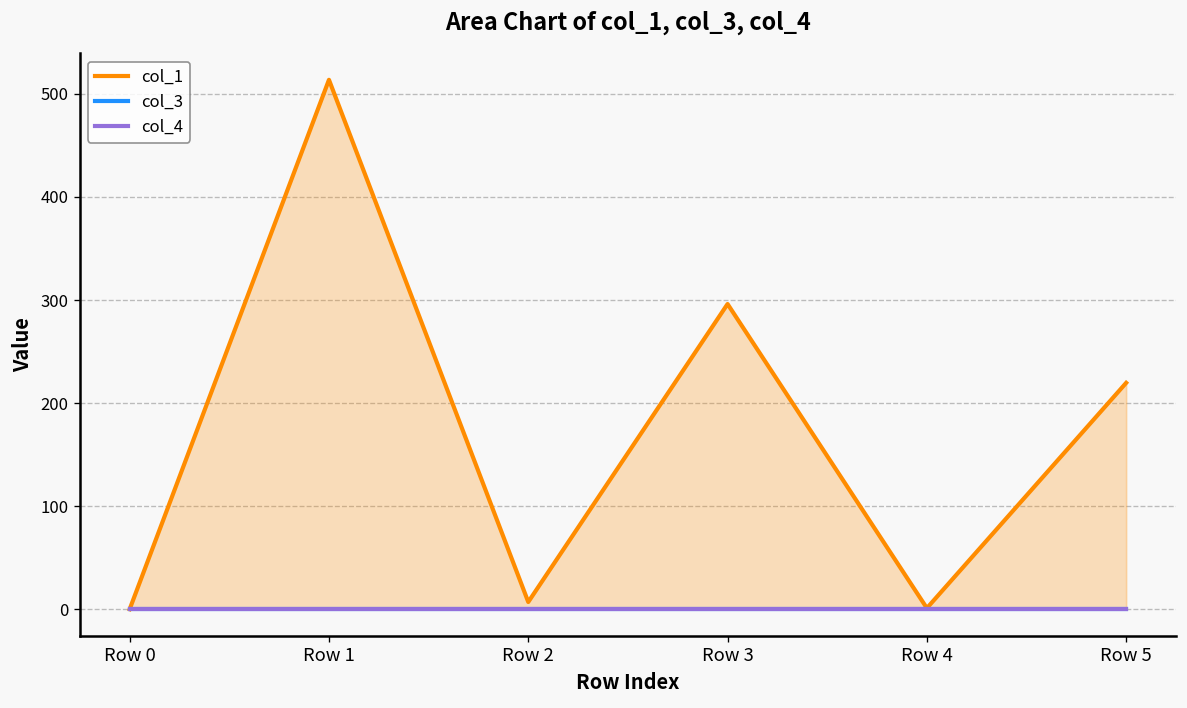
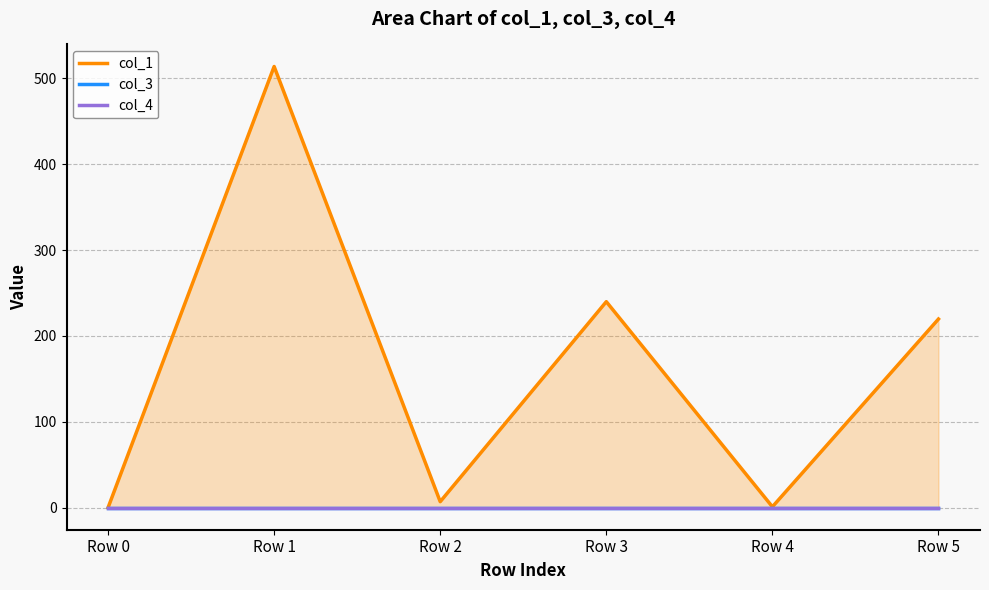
  {
    "col_1": {
      "Row 1": 510,
      "Row 2": 10,
-     "Row 3": 300,
+     "Row 3": 240,
      "Row 5": 220
    },
    "col_4": {
      "Row 1": 0,
      "Row 2": 0,
      "Row 3": 0,
      "Row 5": 0
    }
  }
